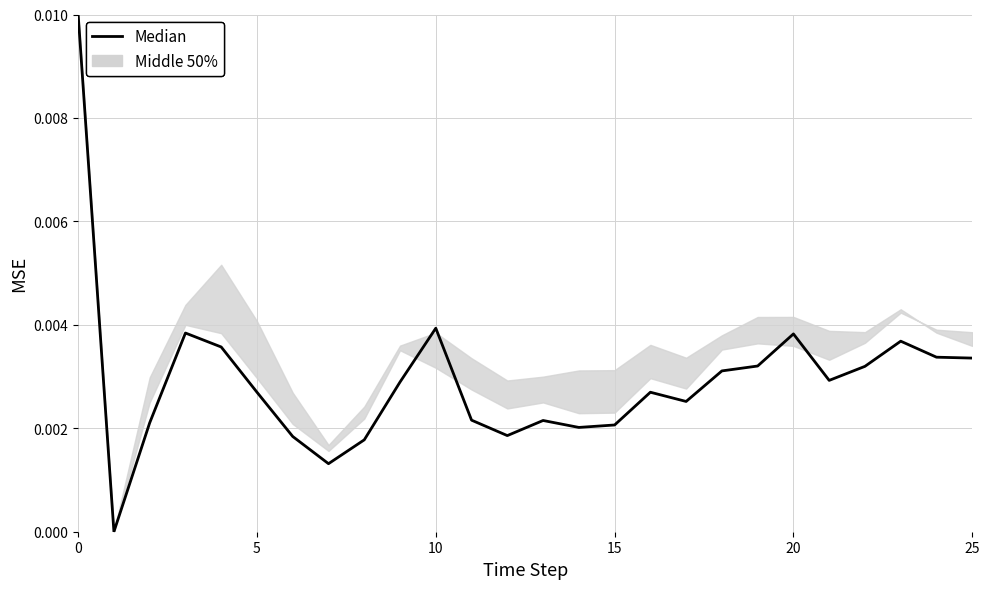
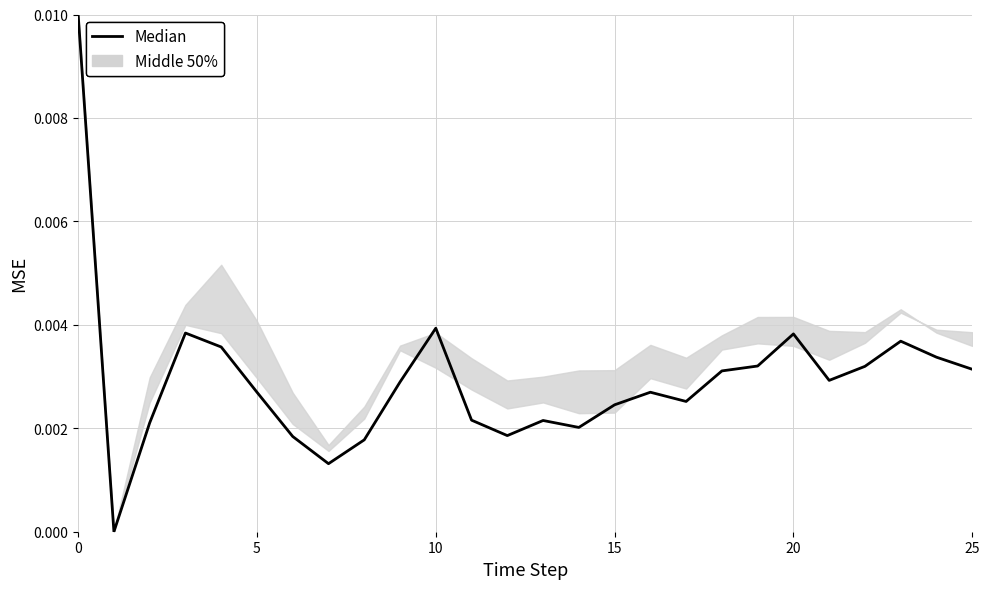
  {
    "Median": {
      "5": 0.0027,
      "10": 0.0039,
-     "15": 0.0021,
+     "15": 0.0025,
      "20": 0.0038,
-     "25": 0.0034
+     "25": 0.0031
    }
  }
